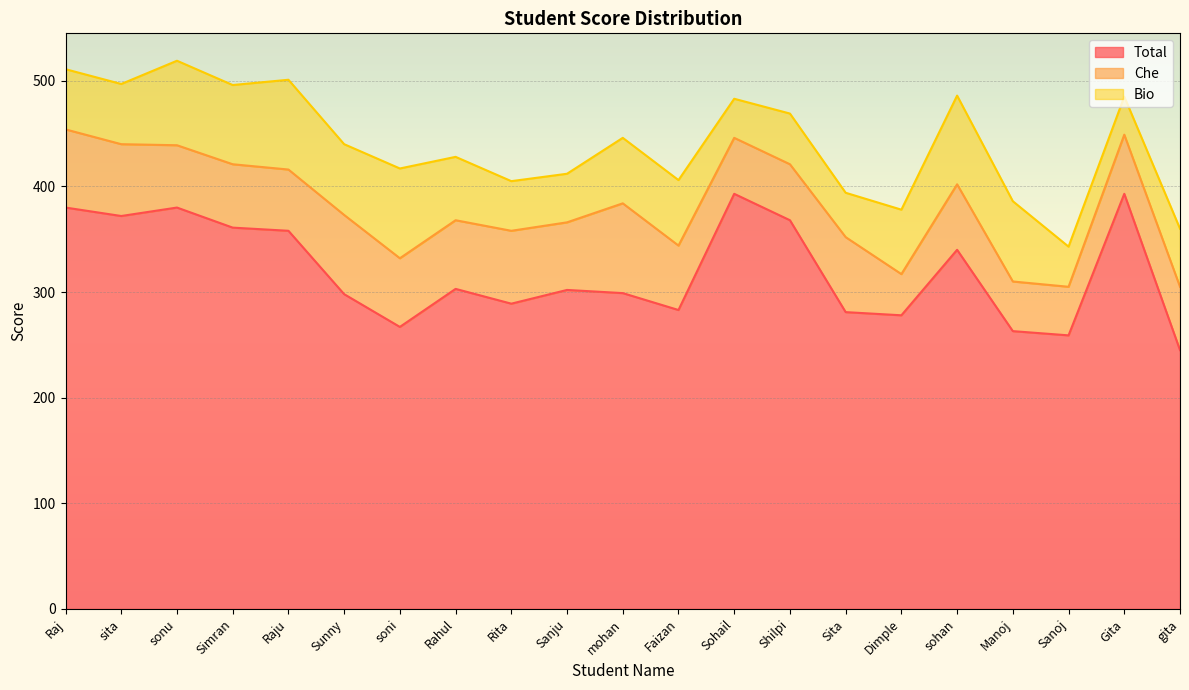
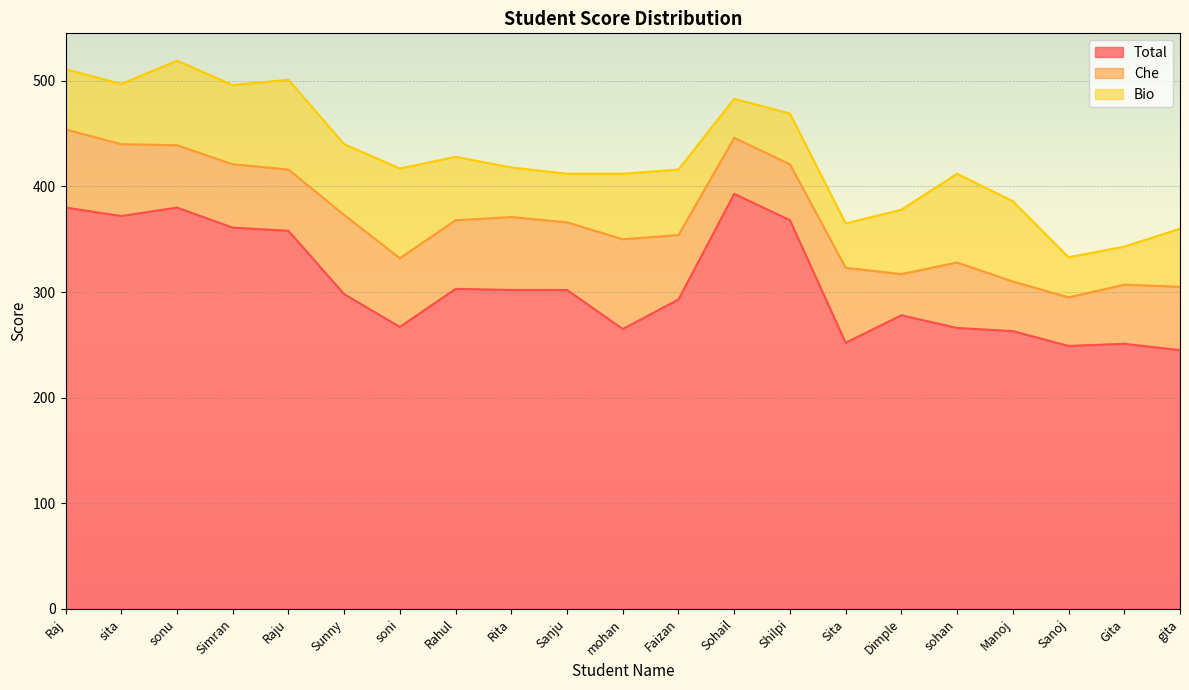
  {
    "Total": {
      "Raj": 380,
      "sita": 372,
      "sonu": 380,
      "Simran": 361,
      "Raju": 358,
      "Sunny": 298,
      "soni": 267,
      "Rahul": 303,
-     "Rita": 289,
+     "Rita": 302,
      "Sanju": 302,
-     "mohan": 299,
-     "Faizan": 283,
+     "mohan": 265,
+     "Faizan": 293,
      "Sohail": 393,
      "Shilpi": 368,
-     "Sita": 281,
+     "Sita": 252,
      "Dimple": 278,
-     "sohan": 340,
+     "sohan": 266,
      "Manoj": 263,
-     "Sanoj": 259,
-     "Gita": 393,
+     "Sanoj": 249,
+     "Gita": 251,
      "gita": 245
    }
  }
